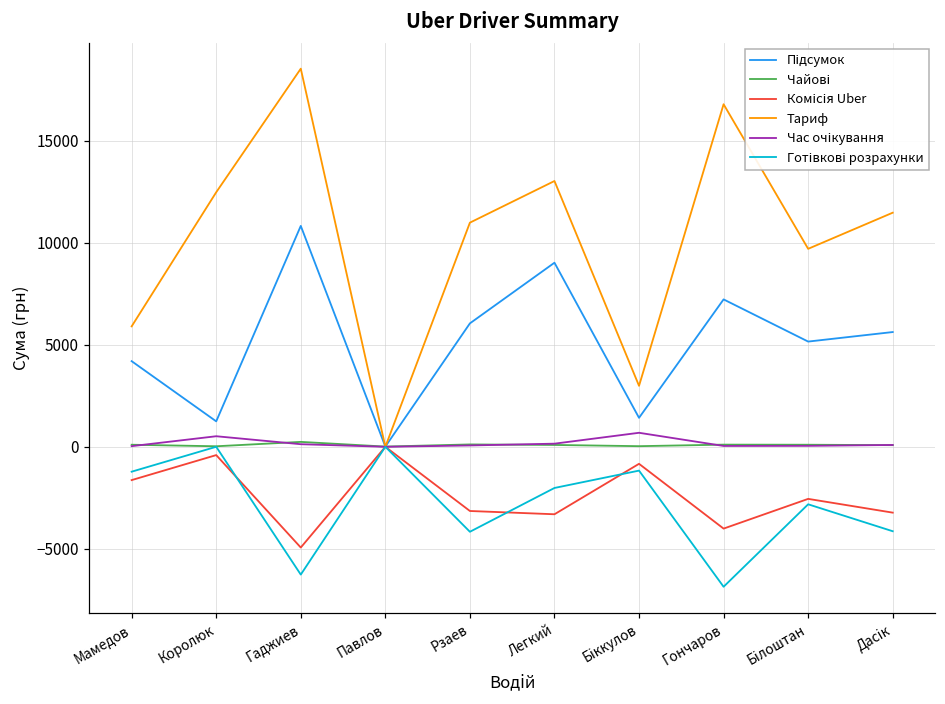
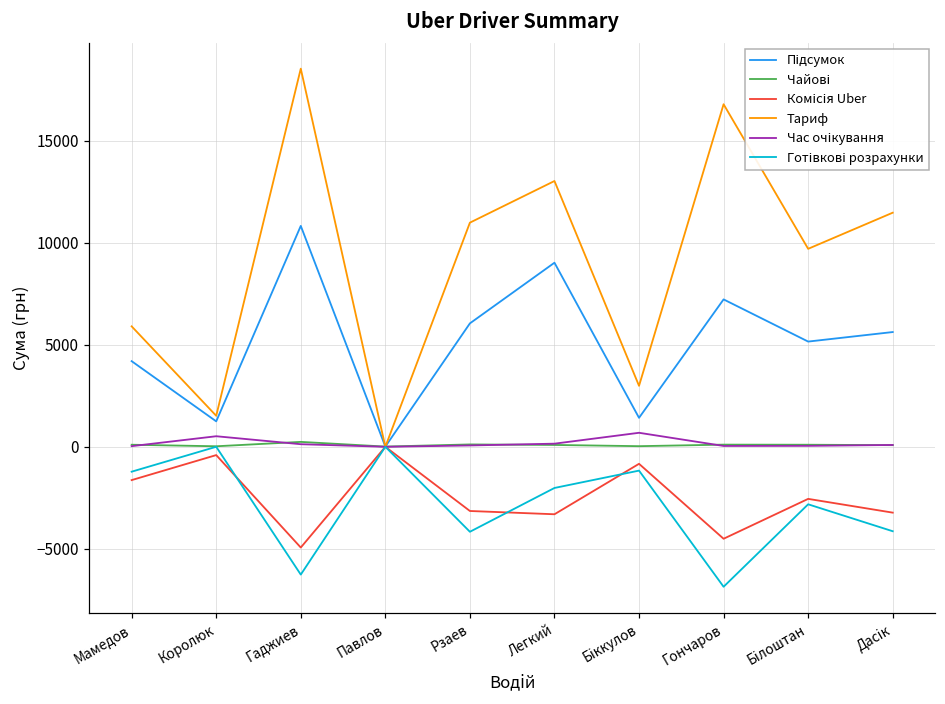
  {
    "Чайові": {
      "Біккулов": 0
    },
    "Комісія Uber": {
      "Мамедов": -1600,
      "Королюк": -400,
      "Гаджиев": -4900,
      "Рзаев": -3100,
      "Легкий": -3300,
      "Біккулов": -800,
-     "Гончаров": -4000,
+     "Гончаров": -4500,
      "Білоштан": -2600,
      "Дасік": -3200
    },
    "Тариф": {
      "Мамедов": 5900,
-     "Королюк": 12500,
+     "Королюк": 1500,
      "Гаджиев": 18500,
      "Рзаев": 11000,
      "Легкий": 13000,
      "Біккулов": 3000,
      "Гончаров": 16800,
      "Білоштан": 9700,
      "Дасік": 11500
    },
    "Час очікування": {
      "Королюк": 500,
      "Біккулов": 700
    }
  }
